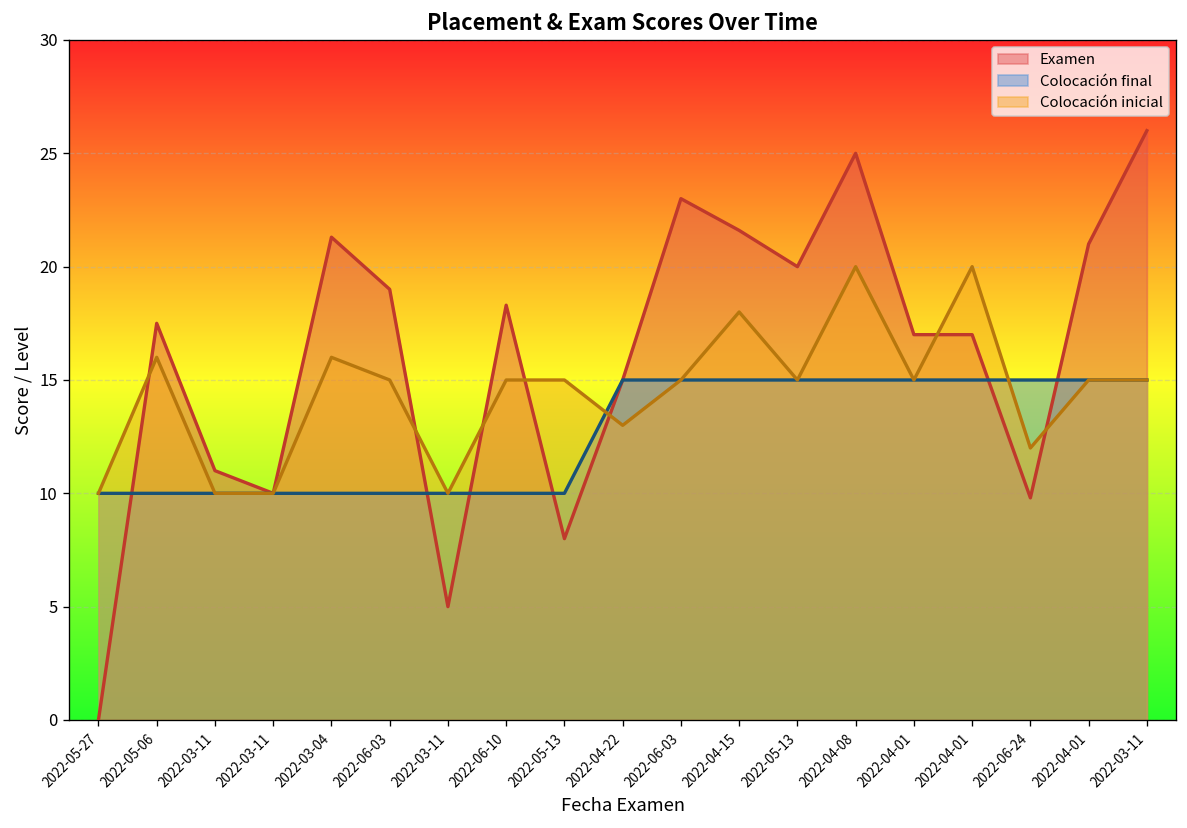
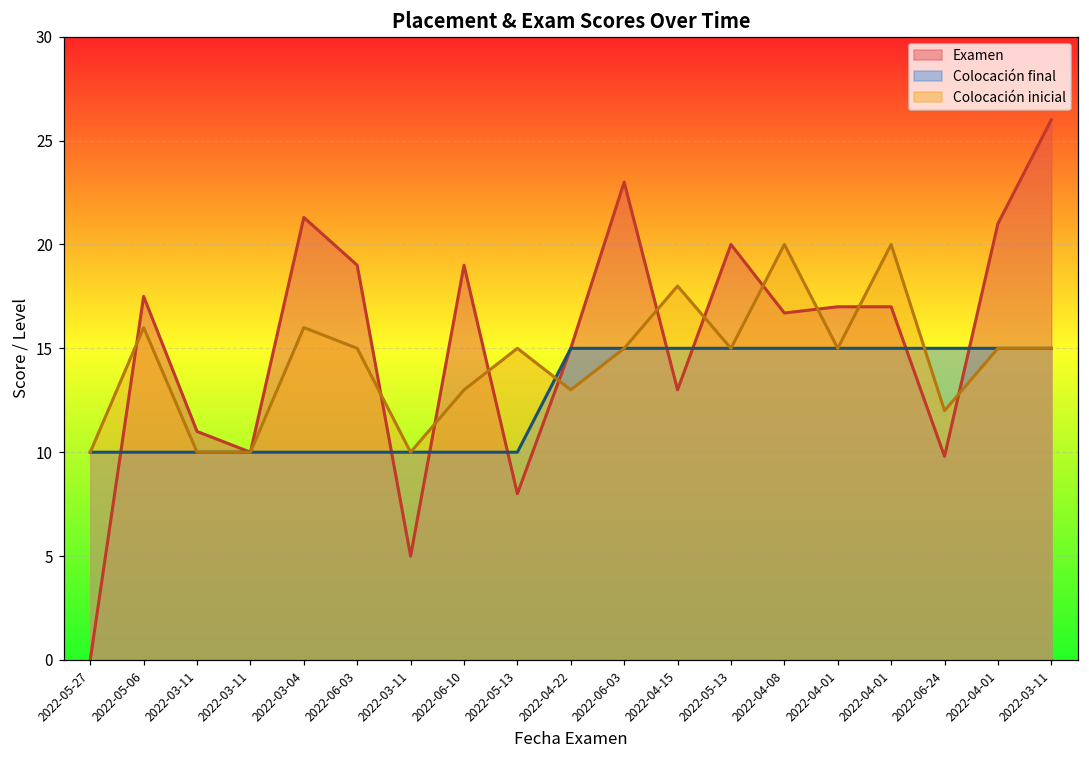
  {
    "Examen": {
      "2022-05-27": 0.0,
      "2022-05-06": 17.5,
      "2022-03-04": 21.3,
-     "2022-06-10": 18.3,
-     "2022-04-15": 21.6,
-     "2022-04-08": 25.0,
+     "2022-06-10": 19.0,
+     "2022-04-15": 13.0,
+     "2022-04-08": 16.7,
      "2022-06-24": 9.8
    },
    "Colocación final": {
      "2022-05-06": 10.0,
      "2022-03-04": 10.0,
      "2022-06-10": 10.0,
      "2022-04-15": 15.0,
      "2022-04-08": 15.0,
      "2022-06-24": 15.0
    },
    "Colocación inicial": {
      "2022-05-06": 16.0,
      "2022-03-04": 16.0,
-     "2022-06-10": 15.0,
+     "2022-06-10": 13.0,
      "2022-04-22": 13.0,
      "2022-04-15": 18.0,
      "2022-04-08": 20.0,
      "2022-06-24": 12.0
    }
  }
